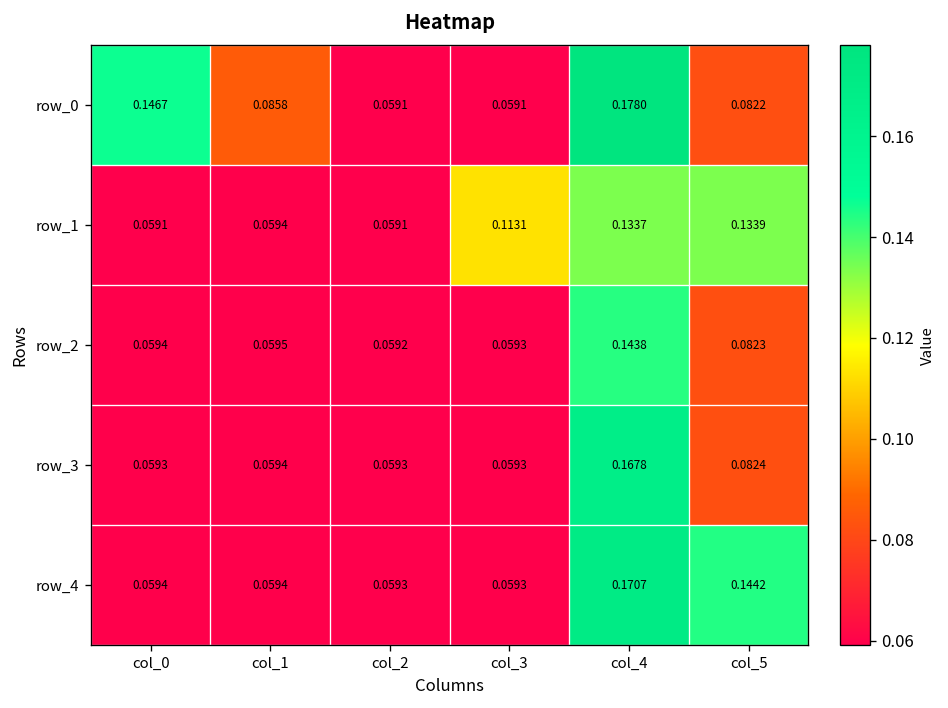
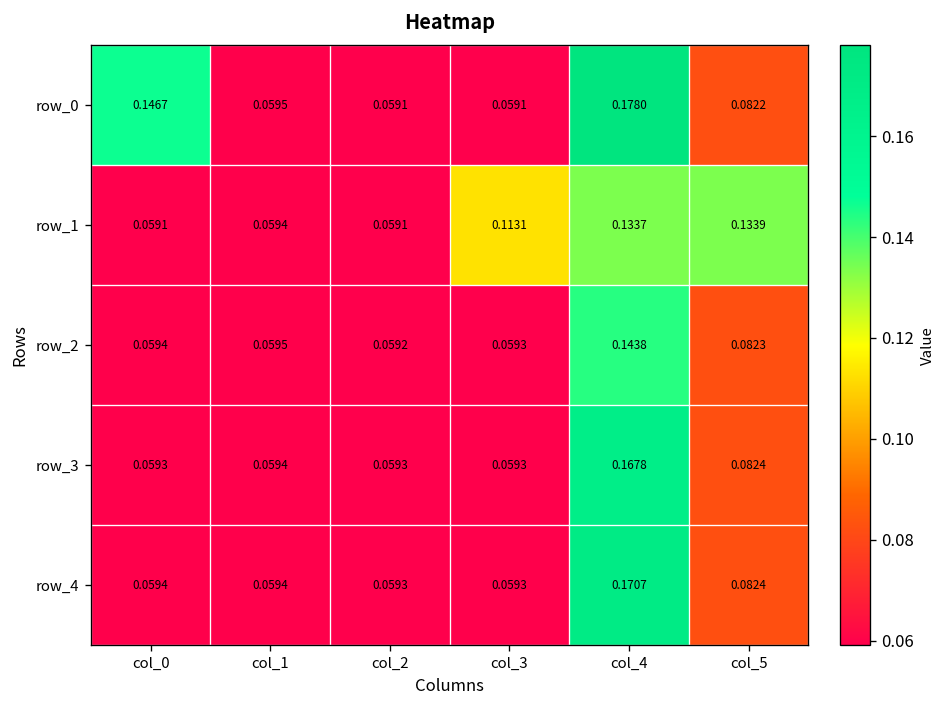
  {
    "row_0": {
      "col_0": 0.1467,
-     "col_1": 0.0858,
+     "col_1": 0.0595,
      "col_2": 0.0591,
      "col_3": 0.0591,
      "col_4": 0.1780,
      "col_5": 0.0822
    },
    "row_1": {
      "col_0": 0.0591,
      "col_1": 0.0594,
      "col_2": 0.0591,
      "col_3": 0.1131,
      "col_4": 0.1337,
      "col_5": 0.1339
    },
    "row_2": {
      "col_0": 0.0594,
      "col_1": 0.0595,
      "col_2": 0.0592,
      "col_3": 0.0593,
      "col_4": 0.1438,
      "col_5": 0.0823
    },
    "row_3": {
      "col_0": 0.0593,
      "col_1": 0.0594,
      "col_2": 0.0593,
      "col_3": 0.0593,
      "col_4": 0.1678,
      "col_5": 0.0824
    },
    "row_4": {
      "col_0": 0.0594,
      "col_1": 0.0594,
      "col_2": 0.0593,
      "col_3": 0.0593,
      "col_4": 0.1707,
-     "col_5": 0.1442
+     "col_5": 0.0824
    }
  }
